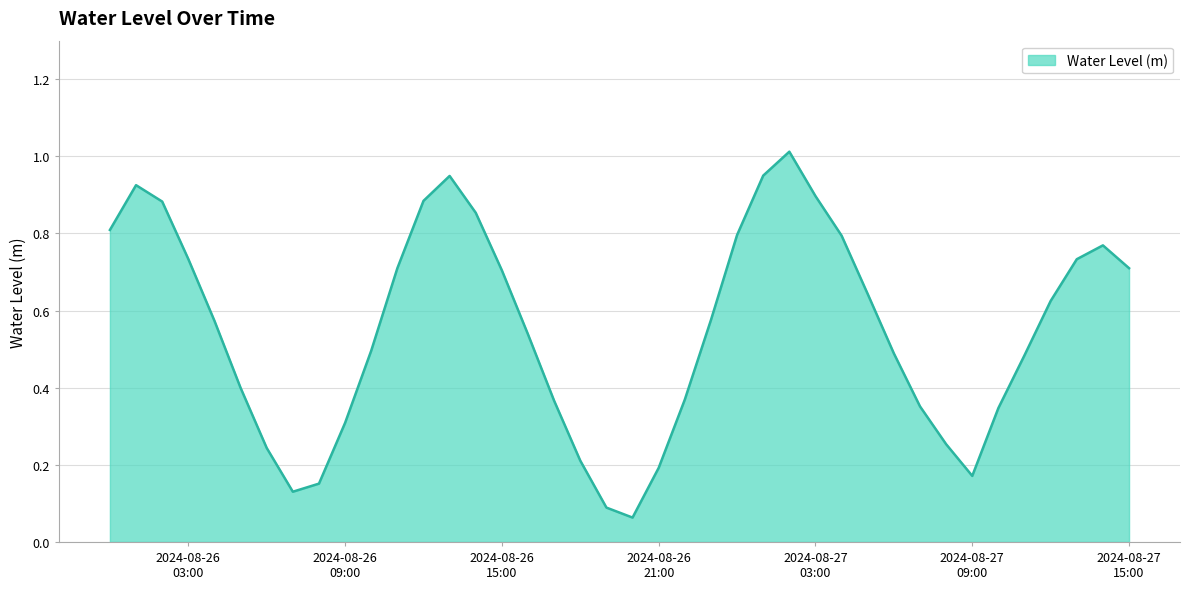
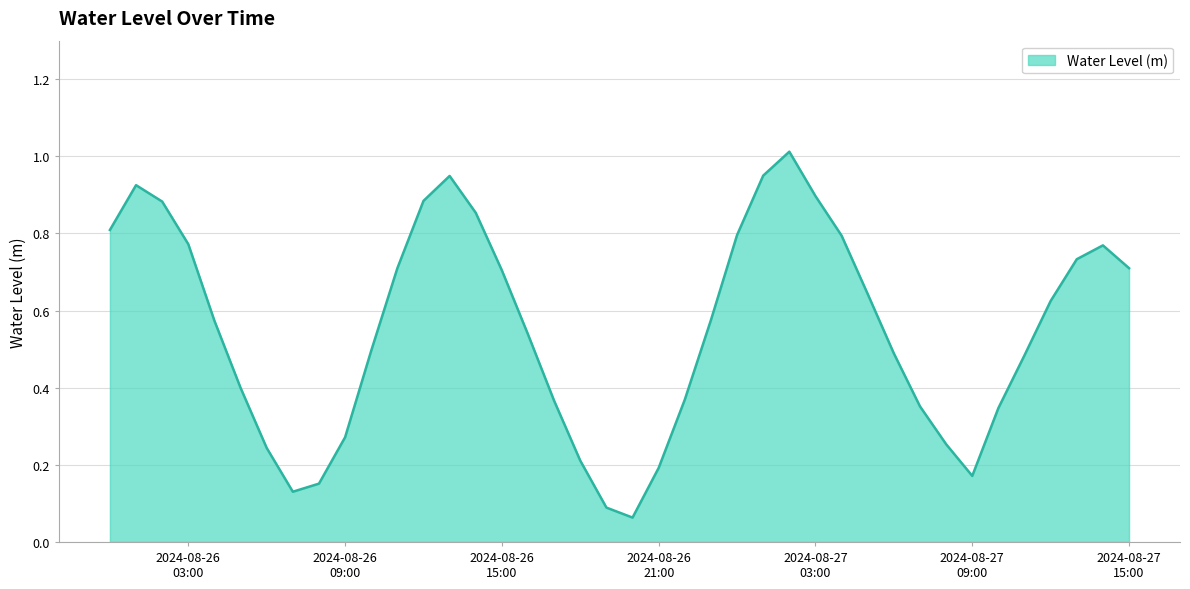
  {
-   "2024-08-26 03:00": 0.73,
-   "2024-08-26 09:00": 0.31,
+   "2024-08-26 03:00": 0.77,
+   "2024-08-26 09:00": 0.27,
    "2024-08-26 15:00": 0.70,
    "2024-08-26 21:00": 0.19,
    "2024-08-27 03:00": 0.90,
    "2024-08-27 09:00": 0.17,
    "2024-08-27 15:00": 0.71
  }
